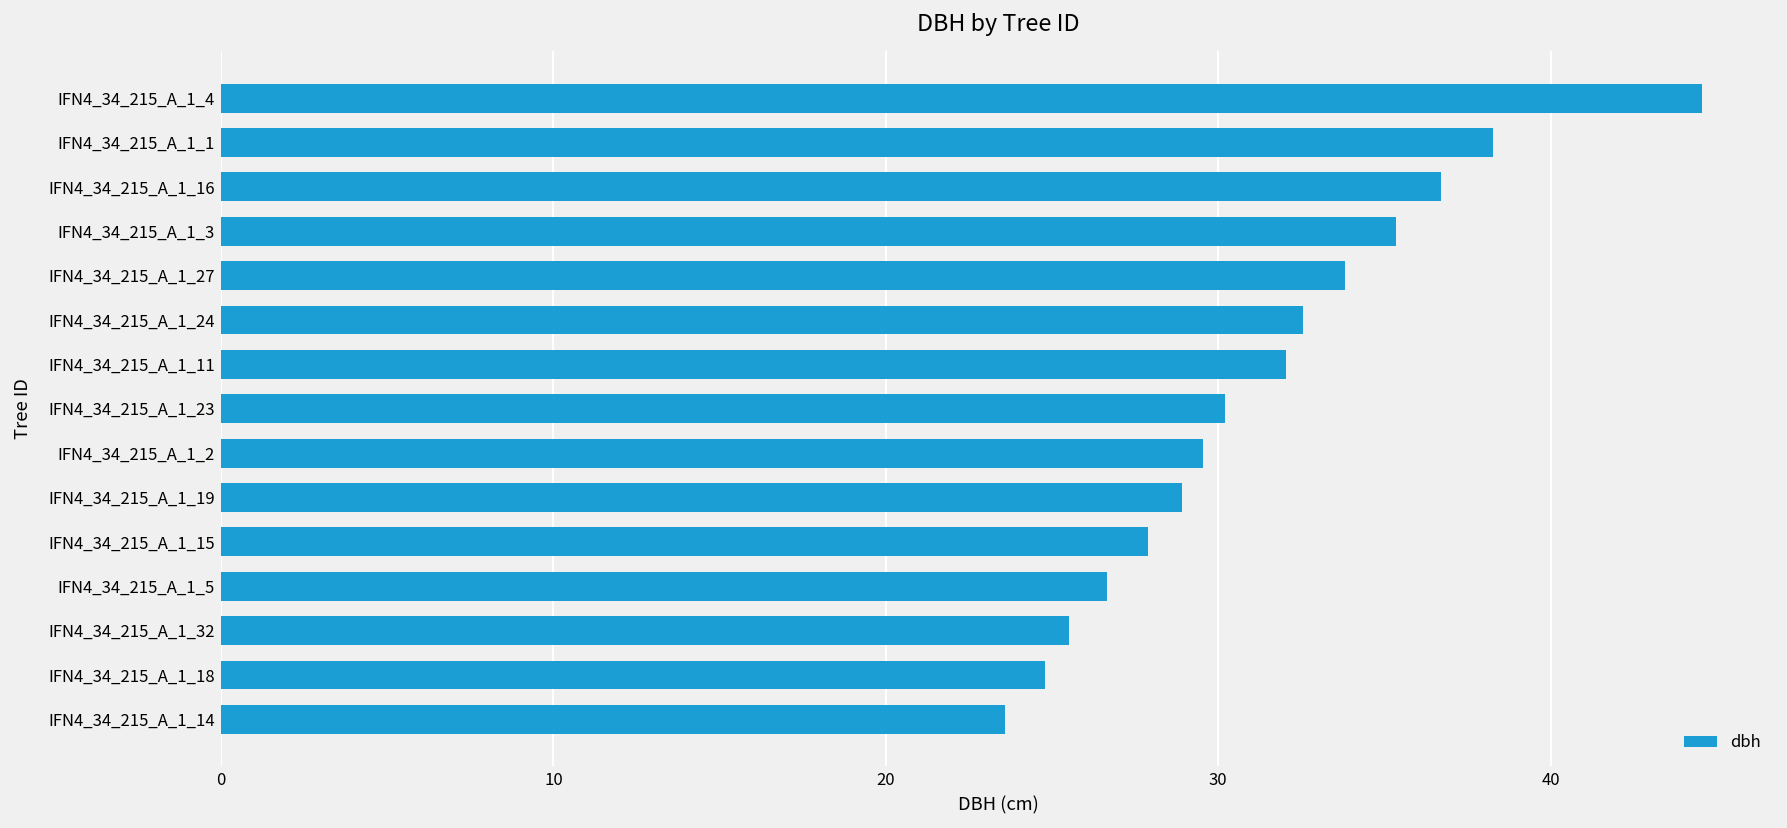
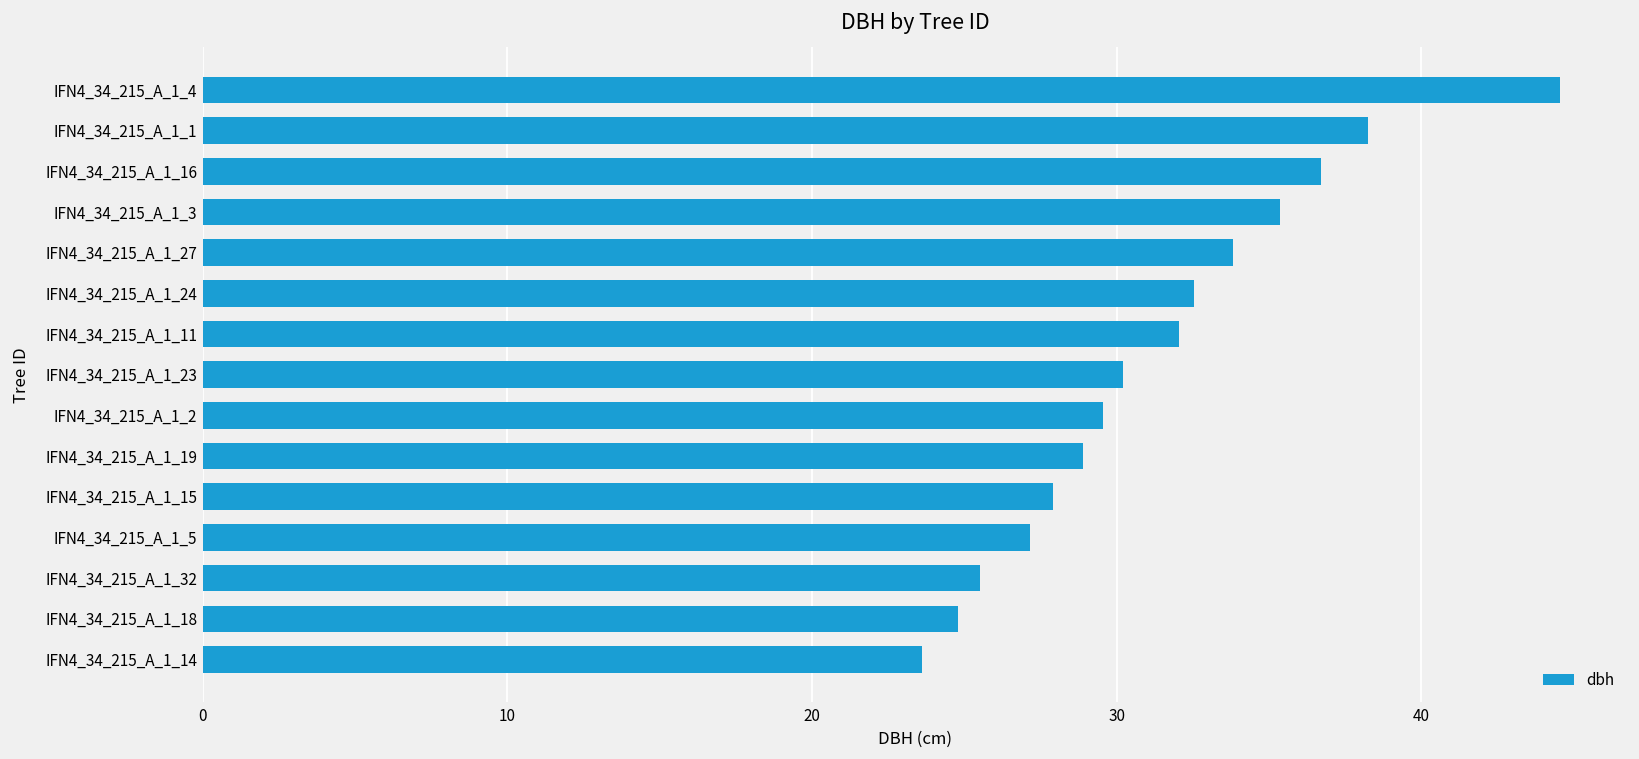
  {
    "IFN4_34_215_A_1_4": 44.6,
    "IFN4_34_215_A_1_1": 38.3,
    "IFN4_34_215_A_1_16": 36.7,
    "IFN4_34_215_A_1_3": 35.4,
    "IFN4_34_215_A_1_27": 33.8,
    "IFN4_34_215_A_1_24": 32.6,
    "IFN4_34_215_A_1_11": 32.0,
    "IFN4_34_215_A_1_23": 30.2,
    "IFN4_34_215_A_1_2": 29.6,
    "IFN4_34_215_A_1_19": 28.9,
    "IFN4_34_215_A_1_15": 27.9,
-   "IFN4_34_215_A_1_5": 26.7,
+   "IFN4_34_215_A_1_5": 27.2,
    "IFN4_34_215_A_1_32": 25.5,
    "IFN4_34_215_A_1_18": 24.8,
    "IFN4_34_215_A_1_14": 23.6
  }
